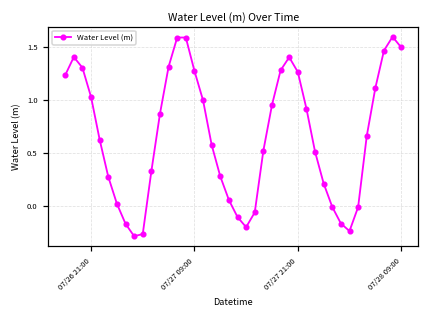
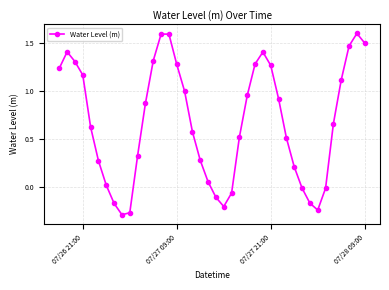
  {
-   "07/26 21:00": 1.0,
+   "07/26 21:00": 1.2,
    "07/27 09:00": 1.3,
    "07/27 21:00": 1.3,
    "07/28 09:00": 1.5
  }
